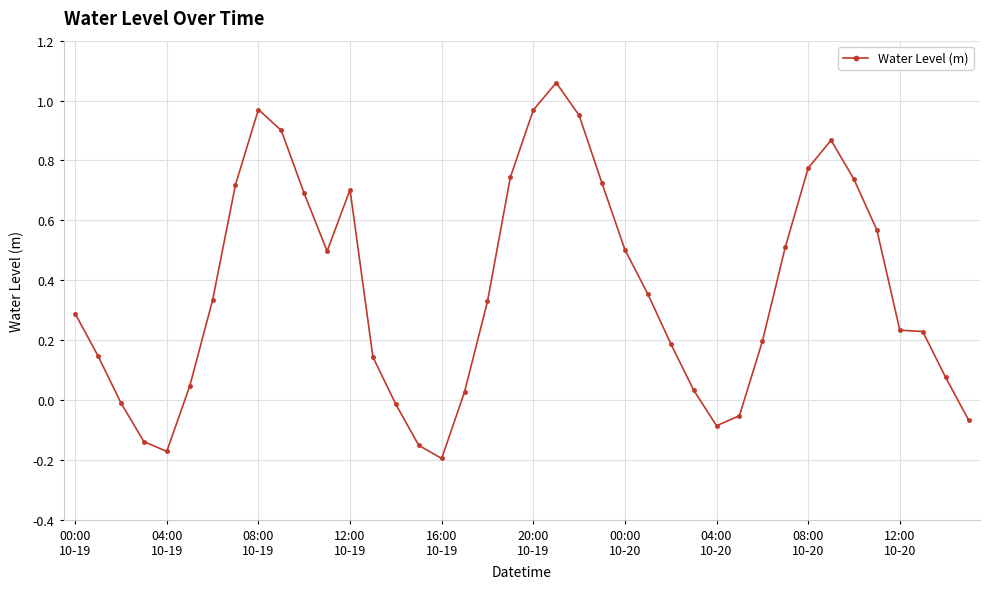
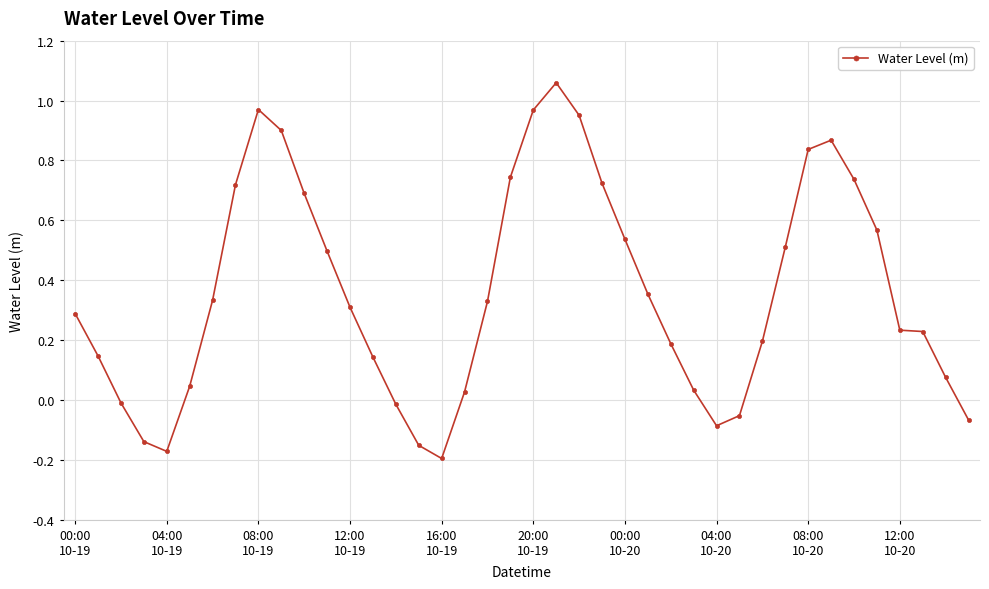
  {
    "00:00 10-19": 0.29,
    "04:00 10-19": -0.17,
    "08:00 10-19": 0.97,
-   "12:00 10-19": 0.70,
+   "12:00 10-19": 0.31,
    "16:00 10-19": -0.20,
    "20:00 10-19": 0.97,
-   "00:00 10-20": 0.50,
+   "00:00 10-20": 0.54,
    "04:00 10-20": -0.09,
-   "08:00 10-20": 0.77,
+   "08:00 10-20": 0.84,
    "12:00 10-20": 0.23
  }
